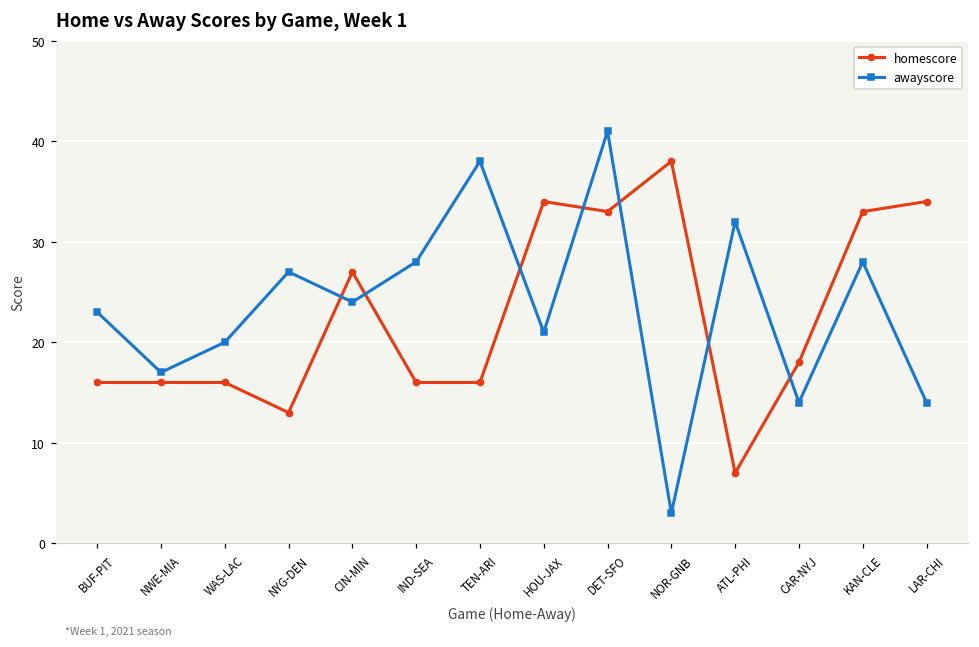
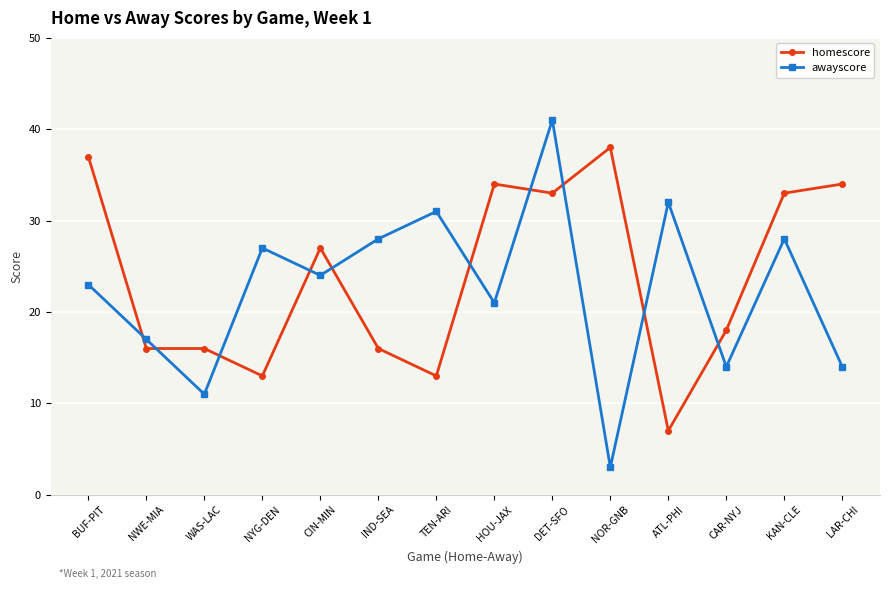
  {
    "homescore": {
-     "BUF-PIT": 16,
+     "BUF-PIT": 37,
      "NWE-MIA": 16,
      "WAS-LAC": 16,
      "NYG-DEN": 13,
      "CIN-MIN": 27,
      "IND-SEA": 16,
-     "TEN-ARI": 16,
+     "TEN-ARI": 13,
      "HOU-JAX": 34,
      "DET-SFO": 33,
      "NOR-GNB": 38,
      "ATL-PHI": 7,
      "CAR-NYJ": 18,
      "KAN-CLE": 33,
      "LAR-CHI": 34
    },
    "awayscore": {
      "BUF-PIT": 23,
      "NWE-MIA": 17,
-     "WAS-LAC": 20,
+     "WAS-LAC": 11,
      "NYG-DEN": 27,
      "CIN-MIN": 24,
      "IND-SEA": 28,
-     "TEN-ARI": 38,
+     "TEN-ARI": 31,
      "HOU-JAX": 21,
      "DET-SFO": 41,
      "NOR-GNB": 3,
      "ATL-PHI": 32,
      "CAR-NYJ": 14,
      "KAN-CLE": 28,
      "LAR-CHI": 14
    }
  }
